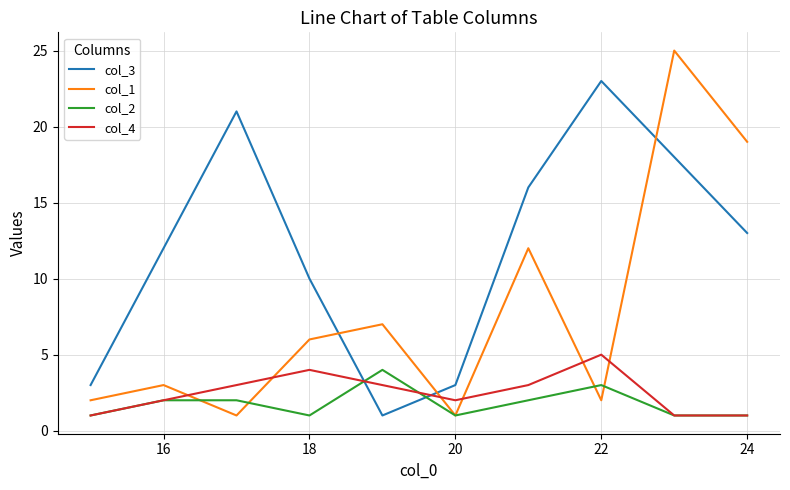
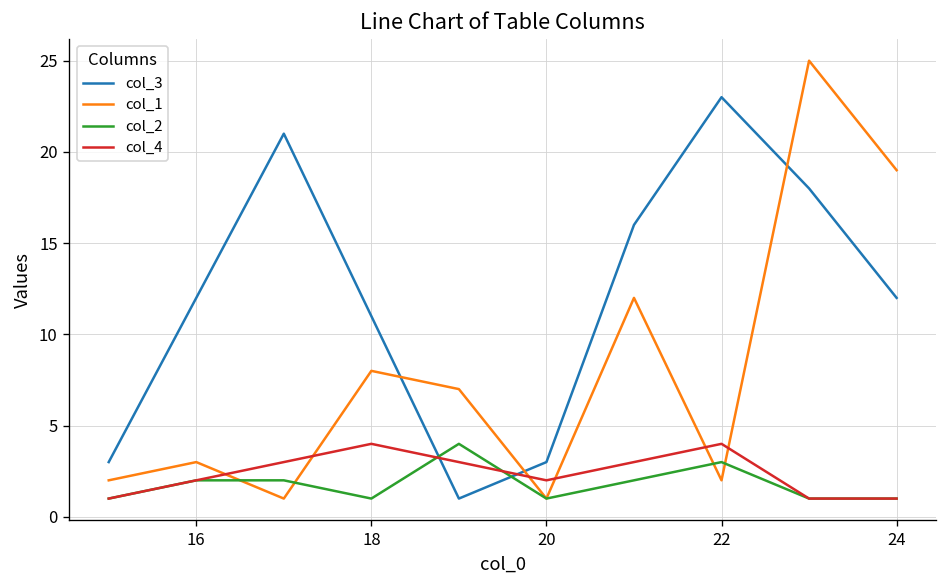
  {
    "col_3": {
      "16": 12,
-     "18": 10,
+     "18": 11,
      "20": 3,
      "22": 23,
-     "24": 13
+     "24": 12
    },
    "col_1": {
      "16": 3,
-     "18": 6,
+     "18": 8,
      "22": 2,
      "24": 19
    },
    "col_2": {
      "18": 1,
      "22": 3
    },
    "col_4": {
      "18": 4,
      "20": 2,
-     "22": 5
+     "22": 4
    }
  }
